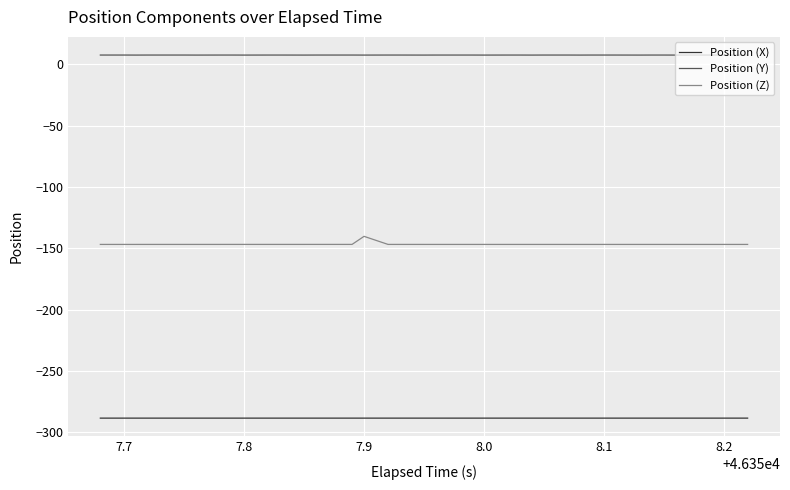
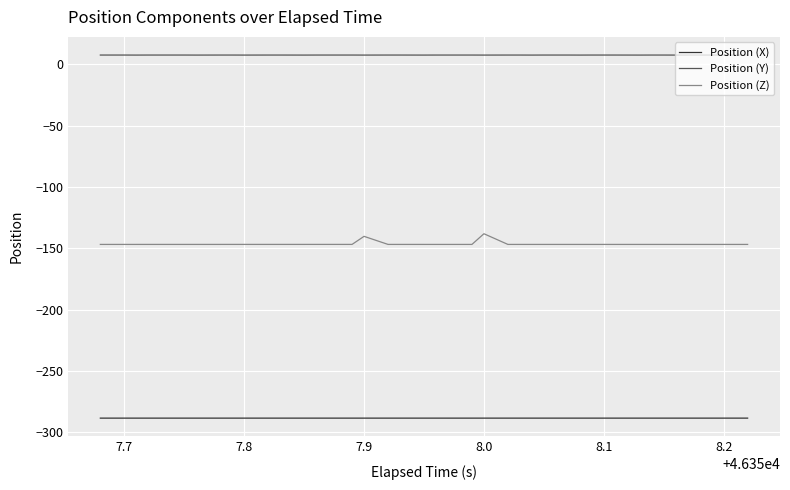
  {
    "Position (Z)": {
      "7.7": -147,
      "7.8": -147,
      "7.9": -140,
-     "8.0": -147
+     "8.0": -138
    }
  }
